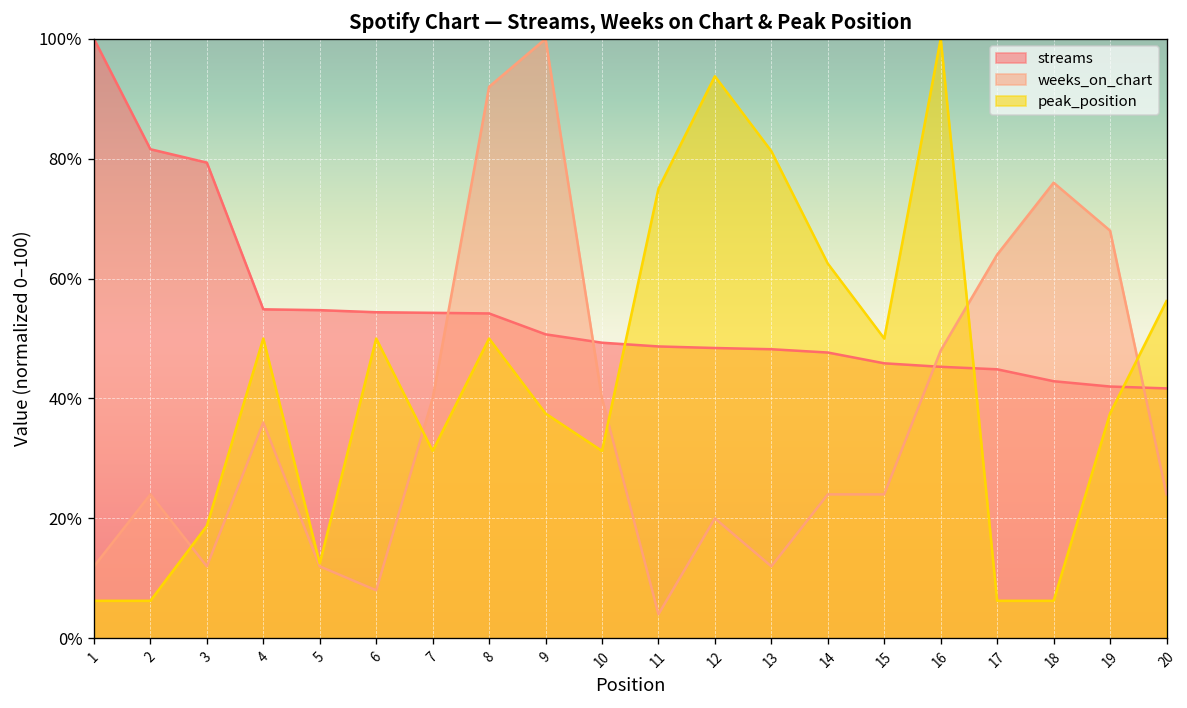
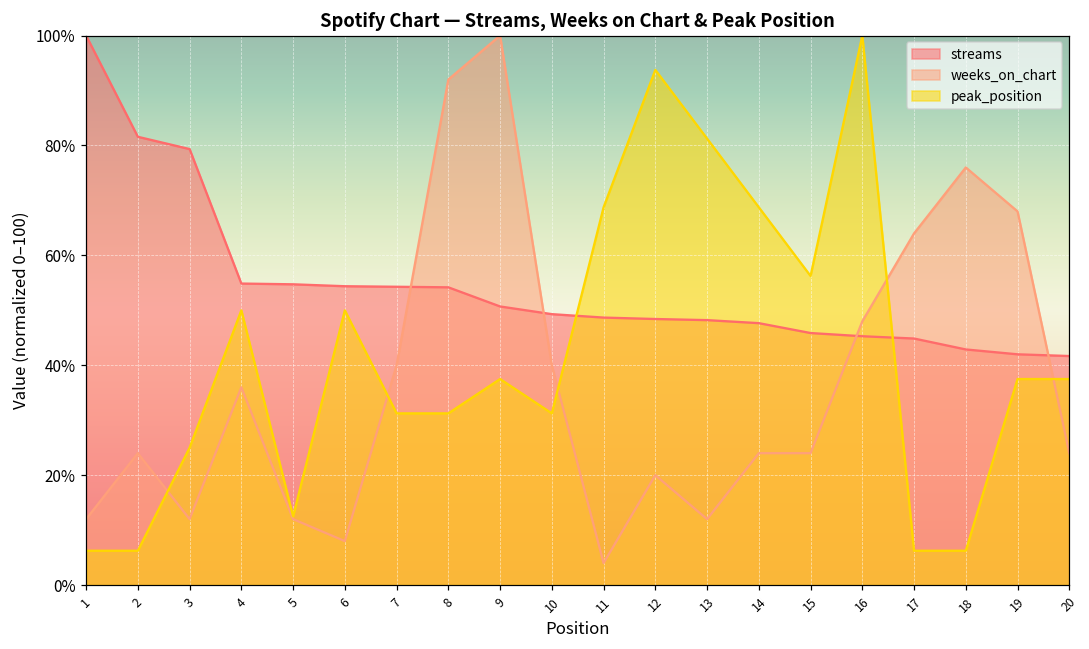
  {
    "peak_position": {
      "1": "6%",
      "2": "6%",
-     "3": "19%",
+     "3": "25%",
      "4": "50%",
      "6": "50%",
      "7": "31%",
-     "8": "50%",
+     "8": "31%",
      "9": "38%",
      "10": "31%",
-     "11": "75%",
+     "11": "69%",
      "12": "94%",
      "13": "81%",
-     "14": "63%",
-     "15": "50%",
+     "14": "69%",
+     "15": "56%",
      "16": "100%",
      "17": "6%",
      "18": "6%",
      "19": "38%",
-     "20": "56%"
+     "20": "38%"
    }
  }
